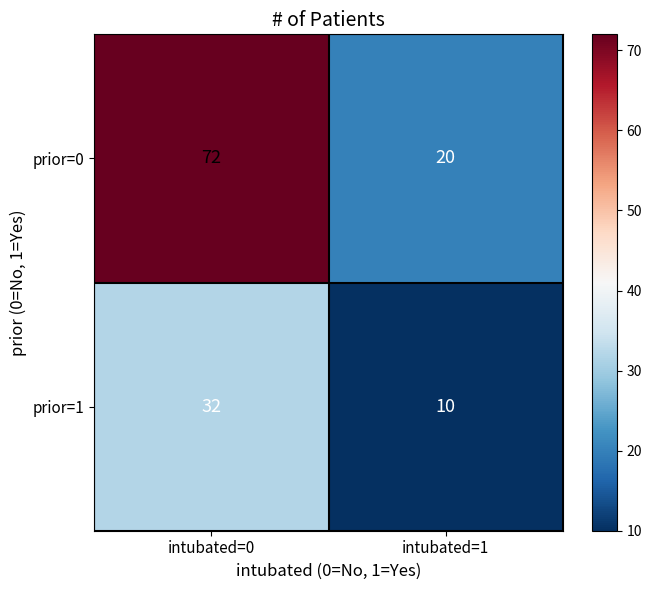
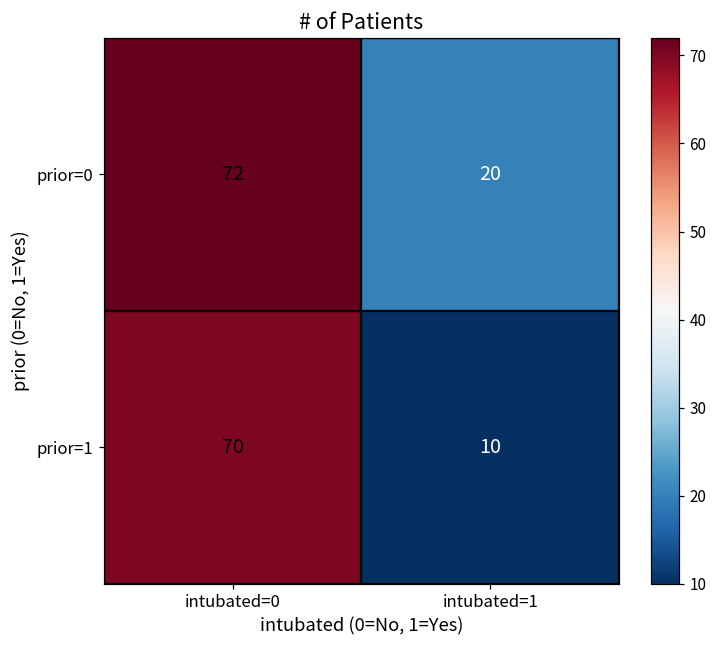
  {
    "prior=0": {
      "intubated=0": 72,
      "intubated=1": 20
    },
    "prior=1": {
-     "intubated=0": 32,
+     "intubated=0": 70,
      "intubated=1": 10
    }
  }
